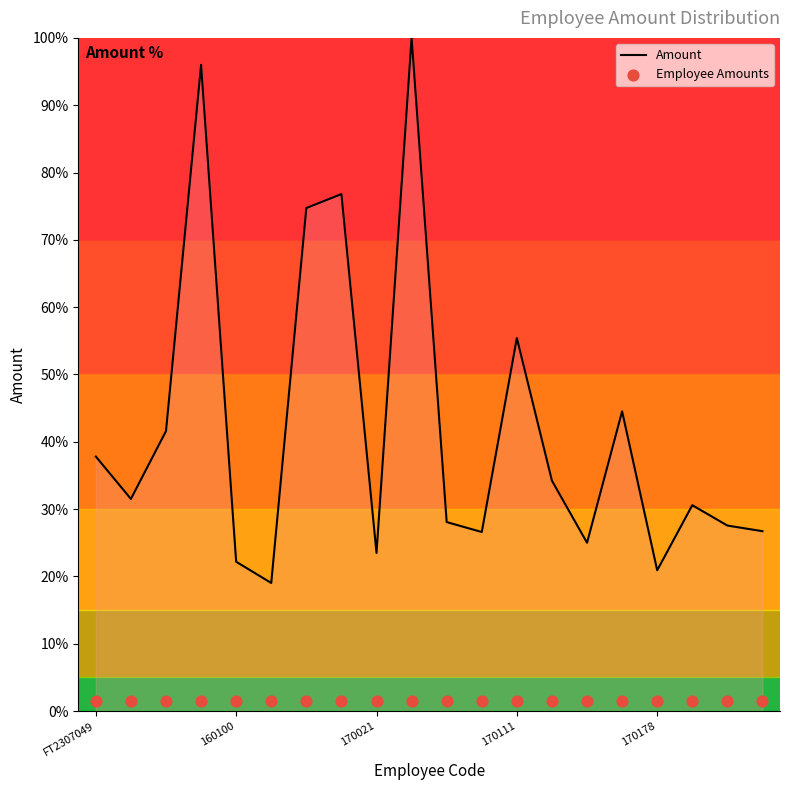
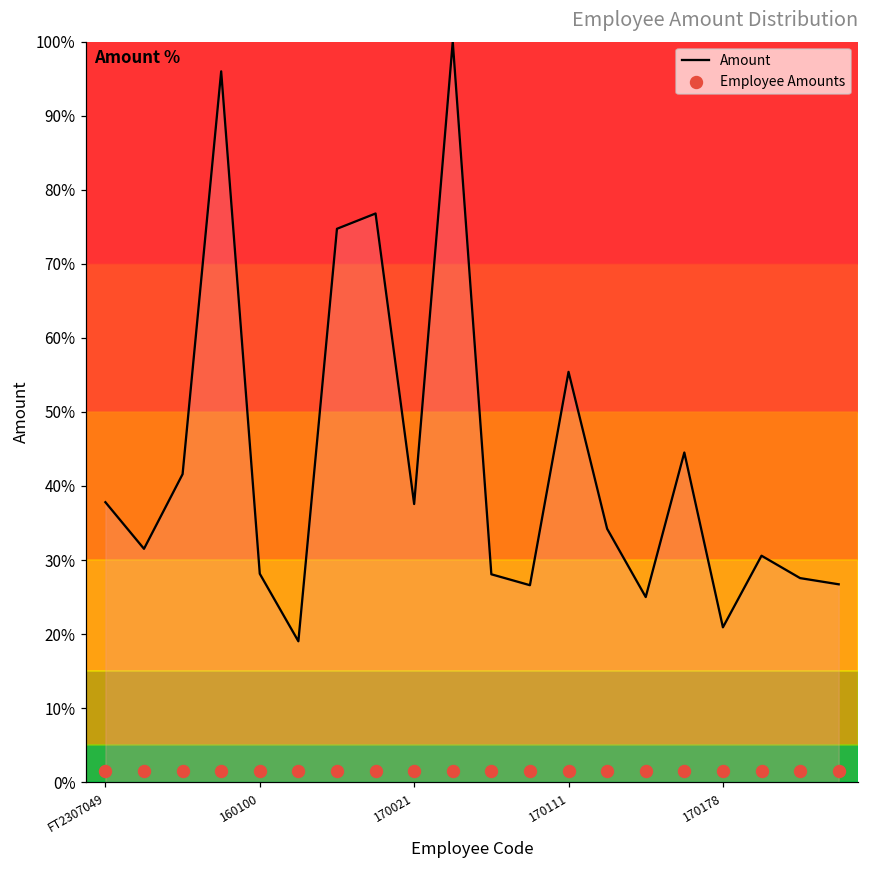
  {
    "Amount": {
      "FT2307049": "38%",
-     "160100": "22%",
-     "170021": "23%",
+     "160100": "28%",
+     "170021": "38%",
      "170111": "55%",
      "170178": "21%"
    }
  }
